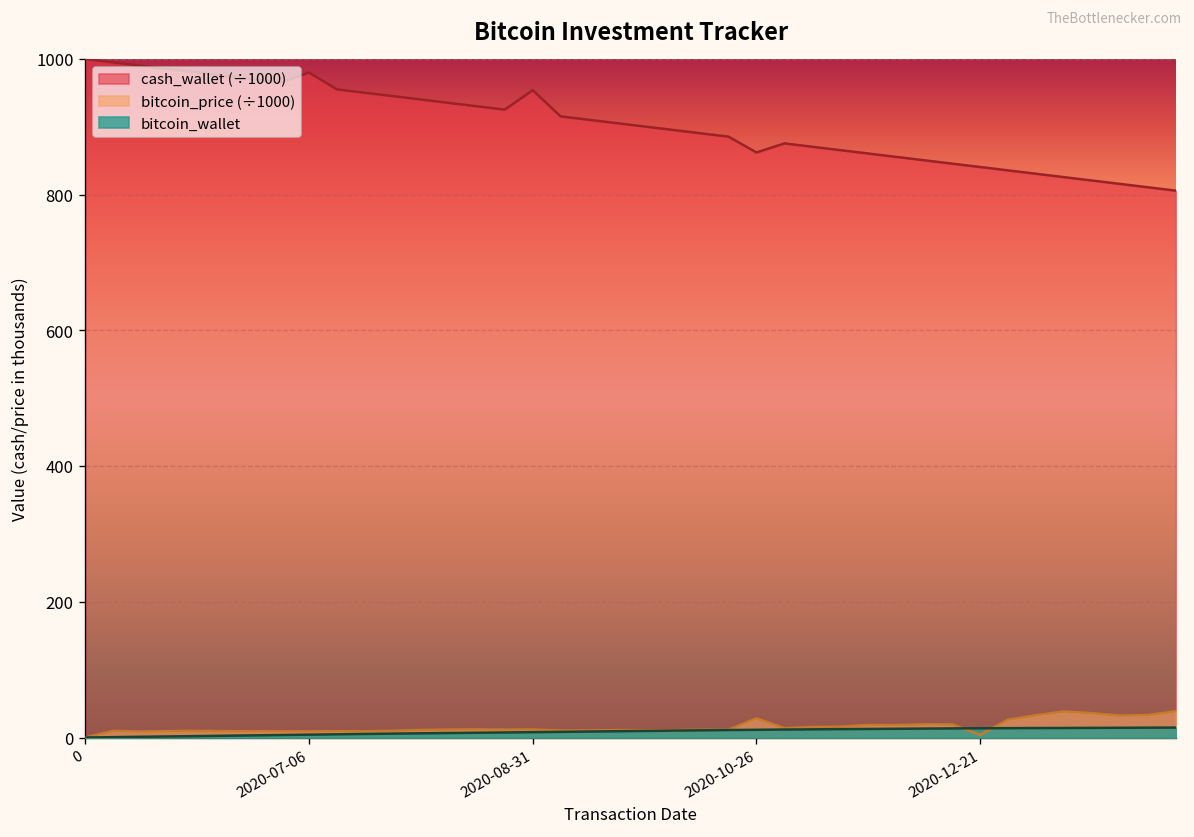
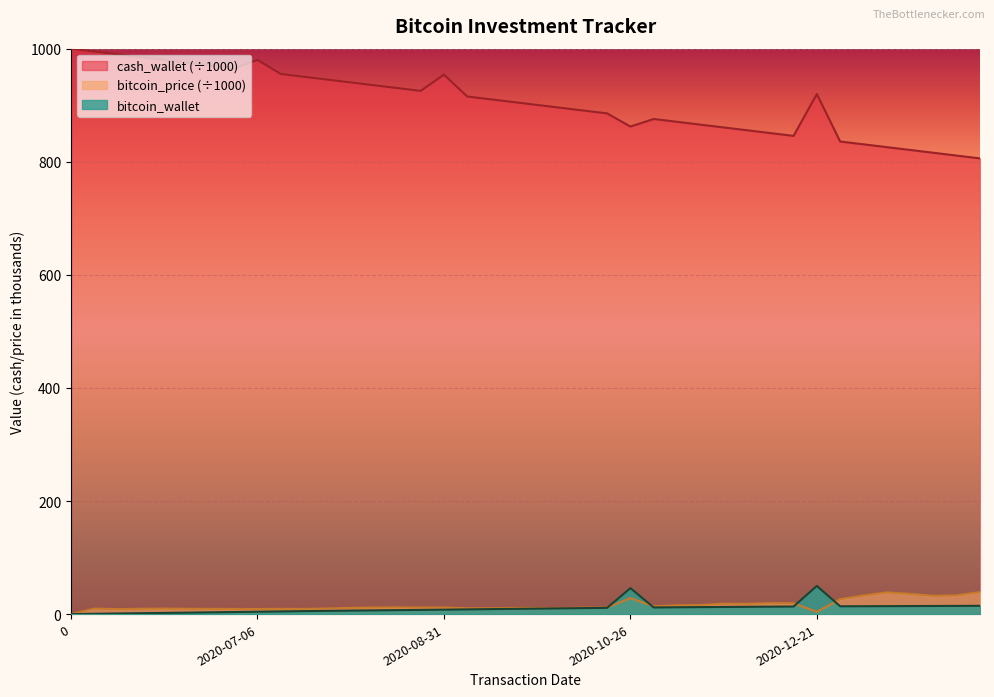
  {
    "cash_wallet (÷1000)": {
      "0": 1000,
      "2020-07-06": 980,
      "2020-08-31": 950,
      "2020-10-26": 860,
-     "2020-12-21": 840
+     "2020-12-21": 920
    },
    "bitcoin_price (÷1000)": {
      "2020-07-06": 10,
      "2020-10-26": 30,
      "2020-12-21": 0
    },
    "bitcoin_wallet": {
      "2020-07-06": 0,
-     "2020-10-26": 10,
-     "2020-12-21": 10
+     "2020-10-26": 50,
+     "2020-12-21": 50
    }
  }
